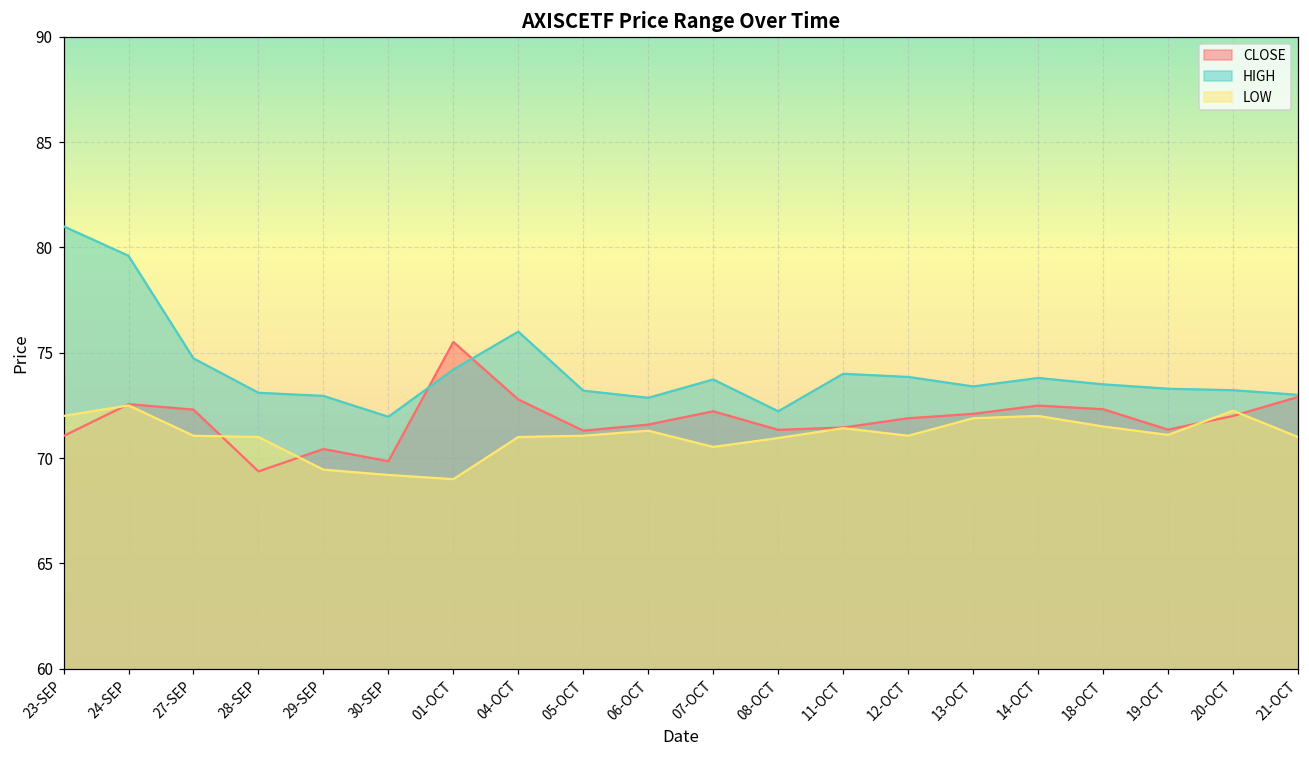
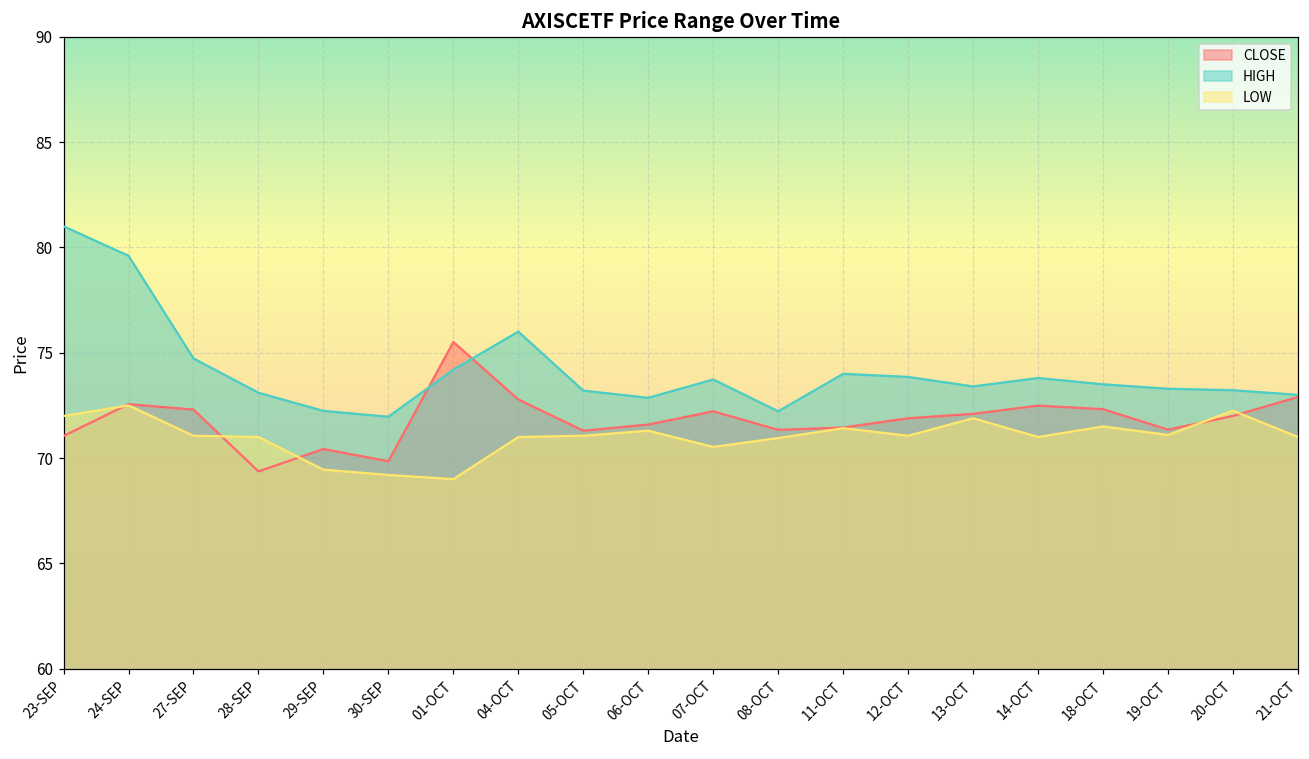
  {
    "CLOSE": {
      "23-SEP": 71.1,
      "27-SEP": 72.3,
      "28-SEP": 69.4,
      "29-SEP": 70.4,
      "30-SEP": 69.9,
      "01-OCT": 75.5,
      "04-OCT": 72.8,
      "05-OCT": 71.3,
      "06-OCT": 71.6,
      "07-OCT": 72.2,
      "08-OCT": 71.3,
      "12-OCT": 71.9,
      "13-OCT": 72.1,
      "14-OCT": 72.5,
      "18-OCT": 72.3,
      "19-OCT": 71.4,
      "20-OCT": 72.0
    },
    "HIGH": {
      "23-SEP": 81.0,
      "24-SEP": 79.6,
      "27-SEP": 74.7,
      "28-SEP": 73.1,
-     "29-SEP": 73.0,
+     "29-SEP": 72.2,
      "30-SEP": 72.0,
      "01-OCT": 74.2,
      "04-OCT": 76.0,
      "05-OCT": 73.2,
      "06-OCT": 72.9,
      "07-OCT": 73.7,
      "08-OCT": 72.2,
      "11-OCT": 74.0,
      "12-OCT": 73.9,
      "13-OCT": 73.4,
      "14-OCT": 73.8,
      "18-OCT": 73.5,
      "19-OCT": 73.3,
      "20-OCT": 73.2
    },
    "LOW": {
      "23-SEP": 72,
      "27-SEP": 71,
      "28-SEP": 71,
      "29-SEP": 69.5,
      "30-SEP": 69.2,
      "01-OCT": 69,
      "04-OCT": 71,
      "05-OCT": 71,
      "06-OCT": 71.3,
      "07-OCT": 70.5,
      "08-OCT": 71,
      "12-OCT": 71,
      "13-OCT": 72,
-     "14-OCT": 72,
+     "14-OCT": 71,
      "18-OCT": 71.5,
      "19-OCT": 71,
      "20-OCT": 72.3,
      "21-OCT": 71
    }
  }
